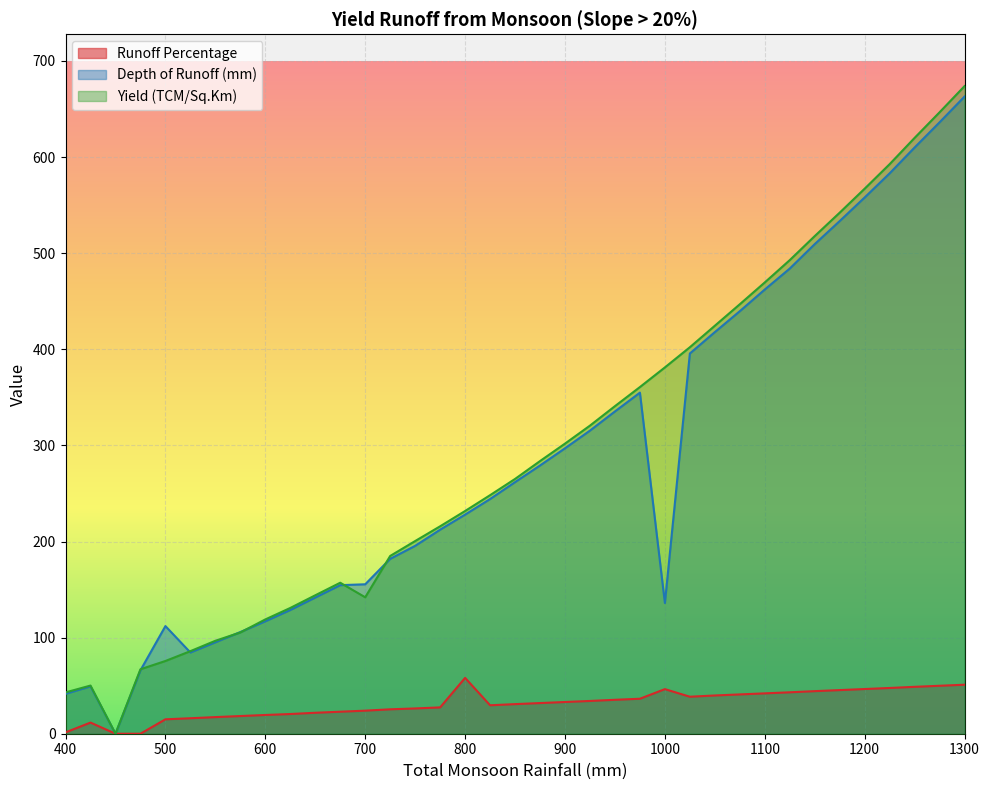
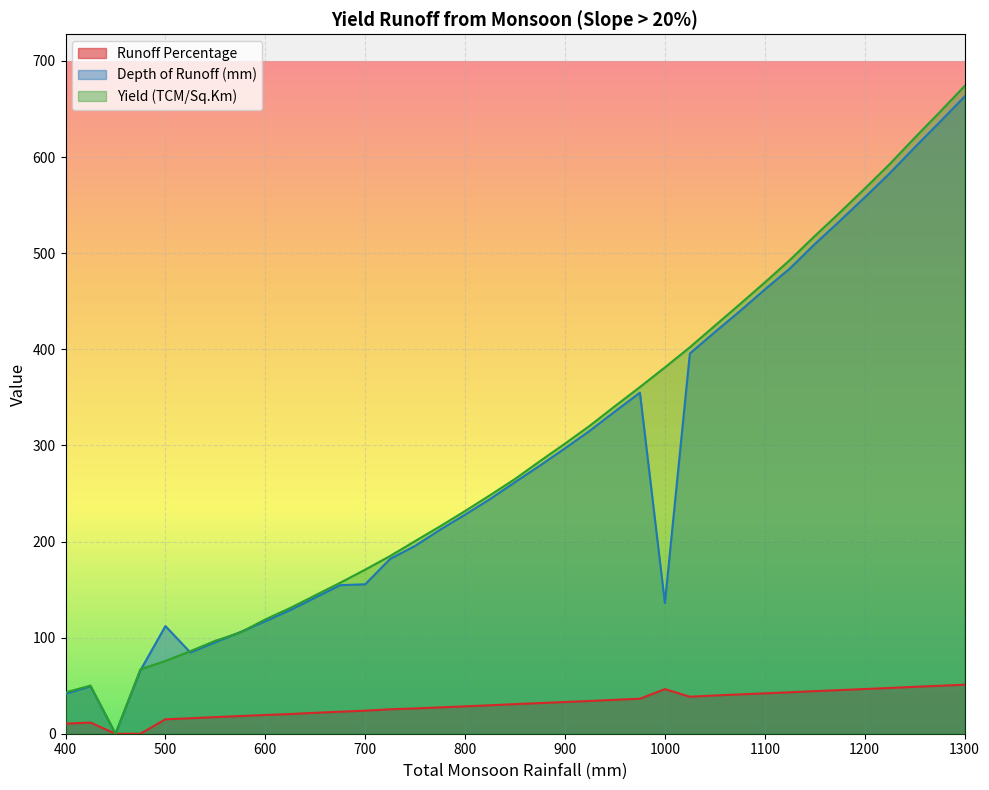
  {
    "Runoff Percentage": {
-     "400": 0,
+     "400": 10,
      "500": 20,
      "600": 20,
      "700": 20,
-     "800": 60,
+     "800": 30,
      "900": 30,
      "1000": 50,
      "1100": 40,
      "1200": 50,
      "1300": 50
    },
    "Depth of Runoff (mm)": {
      "500": 110,
      "700": 160,
      "800": 230,
      "900": 300,
      "1000": 140,
      "1100": 460,
      "1200": 560,
      "1300": 660
    },
    "Yield (TCM/Sq.Km)": {
      "500": 80,
-     "700": 140,
+     "700": 170,
      "800": 230,
      "900": 300,
      "1000": 380,
      "1100": 470,
      "1200": 570,
      "1300": 670
    }
  }
